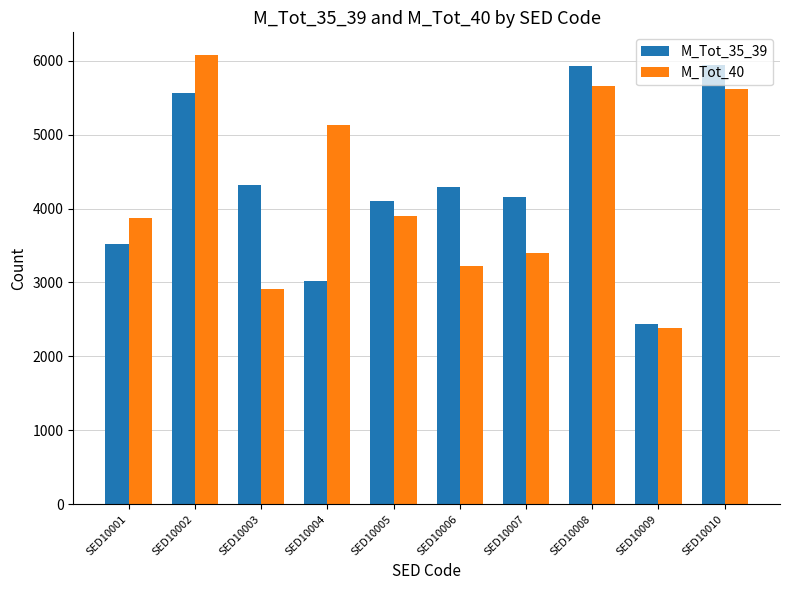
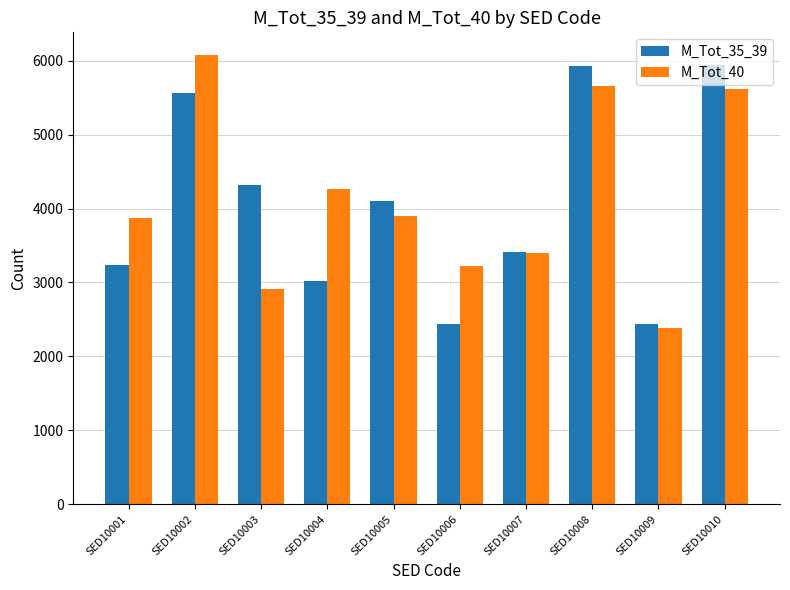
  {
    "M_Tot_35_39": {
-     "SED10001": 3500,
+     "SED10001": 3200,
      "SED10002": 5600,
      "SED10003": 4300,
      "SED10004": 3000,
      "SED10005": 4100,
-     "SED10006": 4300,
-     "SED10007": 4200,
+     "SED10006": 2400,
+     "SED10007": 3400,
      "SED10008": 5900,
      "SED10009": 2400
    },
    "M_Tot_40": {
      "SED10001": 3900,
      "SED10002": 6100,
      "SED10003": 2900,
-     "SED10004": 5100,
+     "SED10004": 4300,
      "SED10005": 3900,
      "SED10006": 3200,
      "SED10007": 3400,
      "SED10008": 5700,
      "SED10009": 2400,
      "SED10010": 5600
    }
  }
